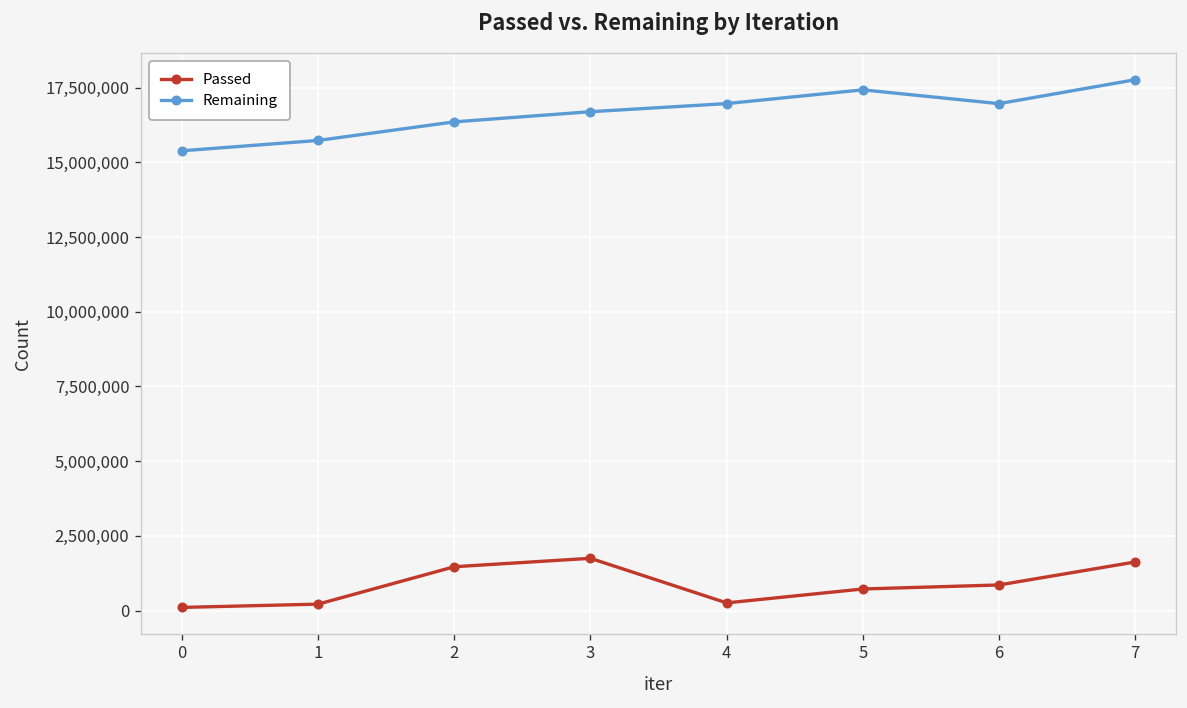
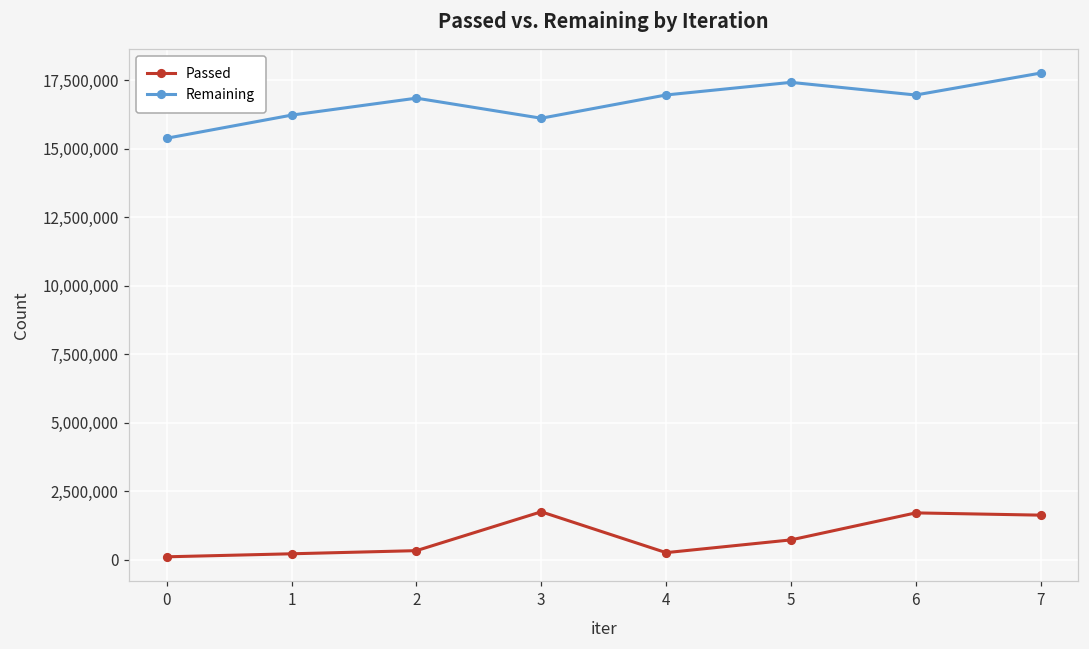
  {
    "Passed": {
      "0": "100,000",
      "1": "200,000",
-     "2": "1,500,000",
+     "2": "300,000",
      "3": "1,800,000",
      "4": "300,000",
      "5": "700,000",
-     "6": "900,000",
+     "6": "1,700,000",
      "7": "1,600,000"
    },
    "Remaining": {
      "0": "15,400,000",
-     "1": "15,700,000",
-     "2": "16,400,000",
-     "3": "16,700,000",
+     "1": "16,200,000",
+     "2": "16,800,000",
+     "3": "16,100,000",
      "4": "17,000,000",
      "5": "17,400,000",
      "6": "17,000,000",
      "7": "17,800,000"
    }
  }
